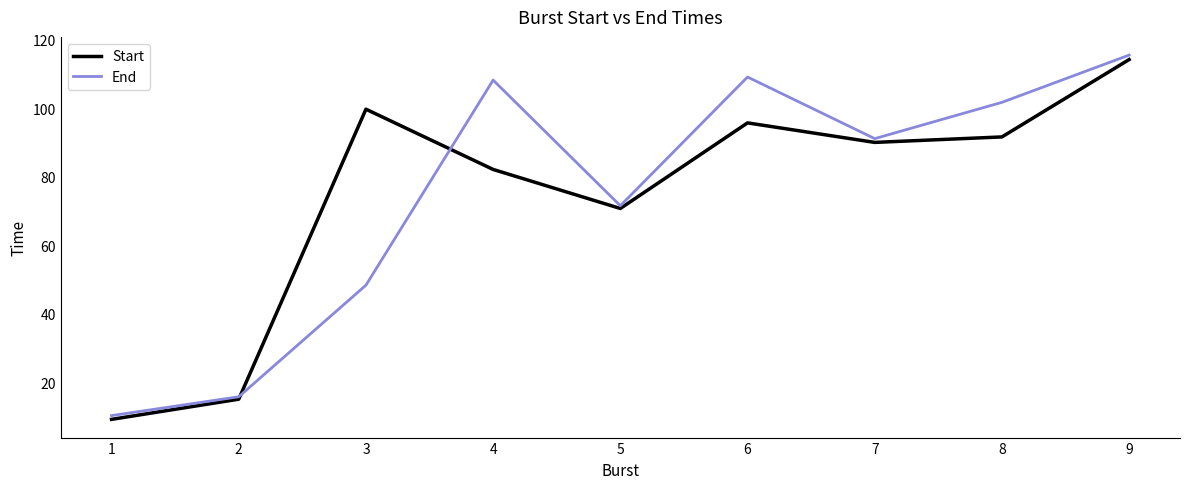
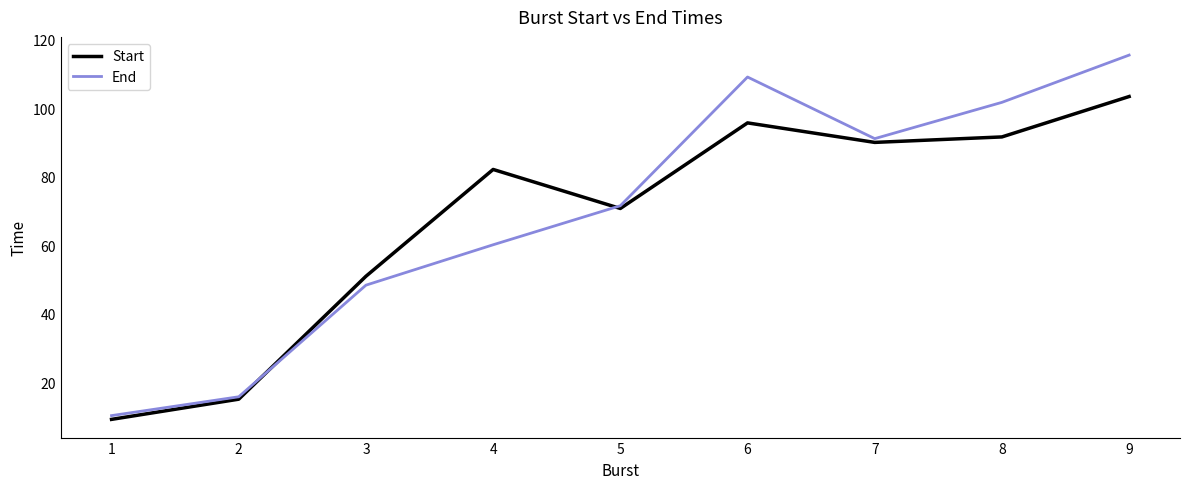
  {
    "Start": {
      "1": 9,
-     "3": 100,
+     "3": 51,
      "4": 82,
      "5": 71,
      "6": 96,
      "7": 90,
      "8": 92,
-     "9": 114
+     "9": 103
    },
    "End": {
      "1": 10,
      "3": 48,
-     "4": 108,
+     "4": 60,
      "5": 72,
      "6": 109,
      "7": 91,
      "8": 102,
      "9": 116
    }
  }
